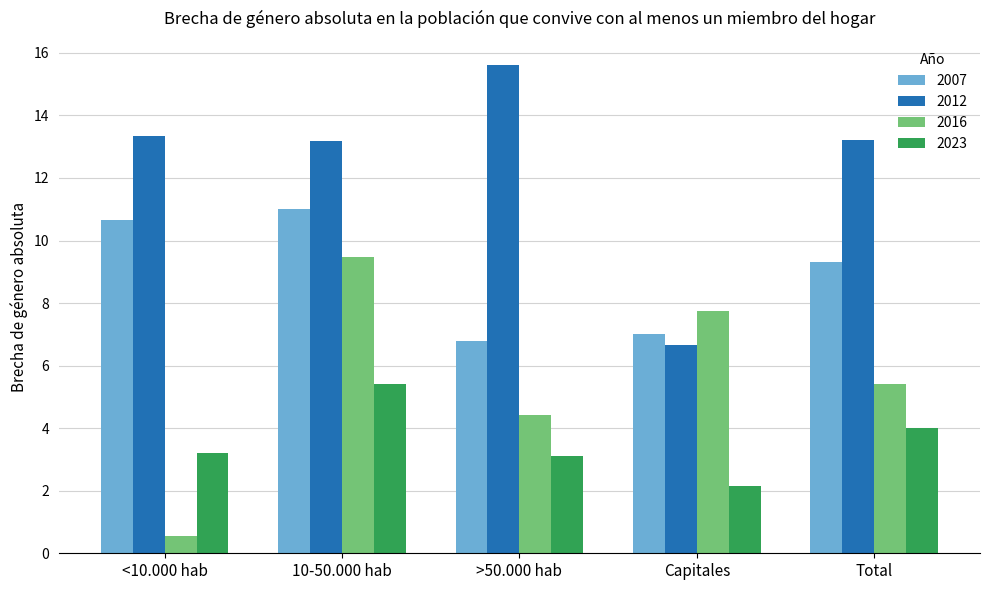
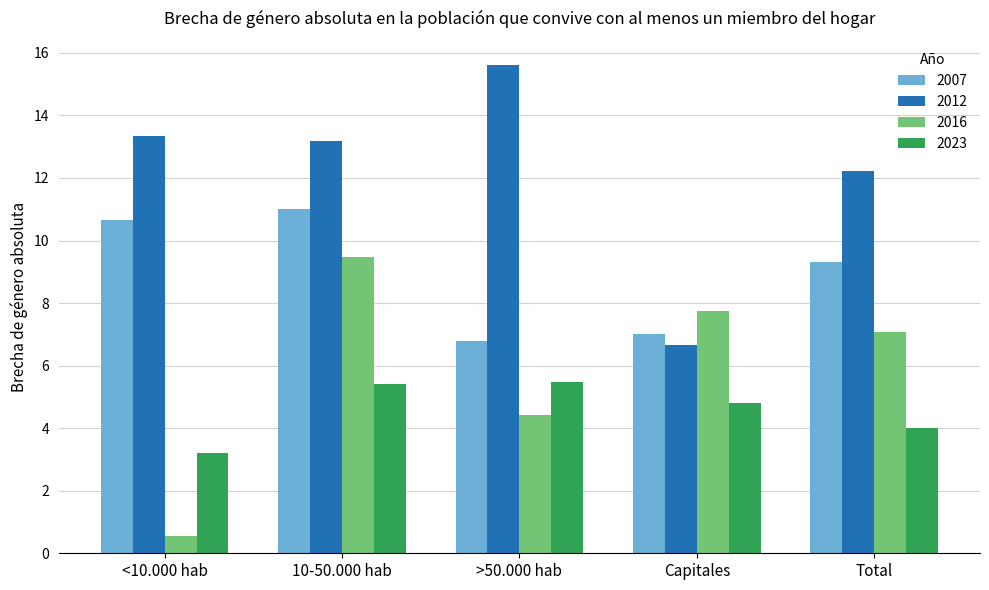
  {
    "2007": {
      "<10.000 hab": 10.7,
      "10-50.000 hab": 11.0,
      ">50.000 hab": 6.8,
      "Capitales": 7.0,
      "Total": 9.3
    },
    "2012": {
      "<10.000 hab": 13.3,
      "10-50.000 hab": 13.2,
      ">50.000 hab": 15.6,
      "Capitales": 6.7,
-     "Total": 13.2
+     "Total": 12.2
    },
    "2016": {
      "<10.000 hab": 0.6,
      "10-50.000 hab": 9.5,
      ">50.000 hab": 4.4,
      "Capitales": 7.7,
-     "Total": 5.4
+     "Total": 7.1
    },
    "2023": {
      "<10.000 hab": 3.2,
      "10-50.000 hab": 5.4,
-     ">50.000 hab": 3.1,
-     "Capitales": 2.2,
+     ">50.000 hab": 5.5,
+     "Capitales": 4.8,
      "Total": 4.0
    }
  }
